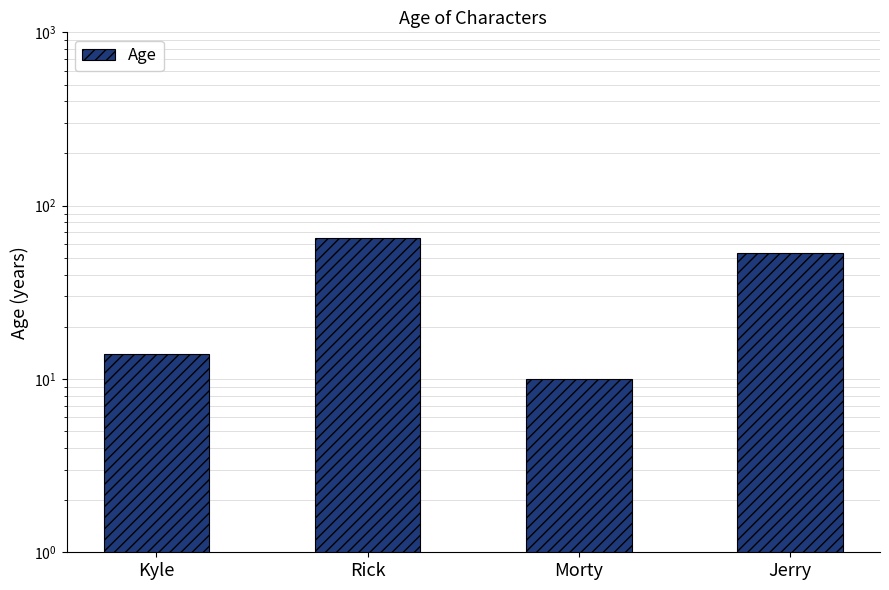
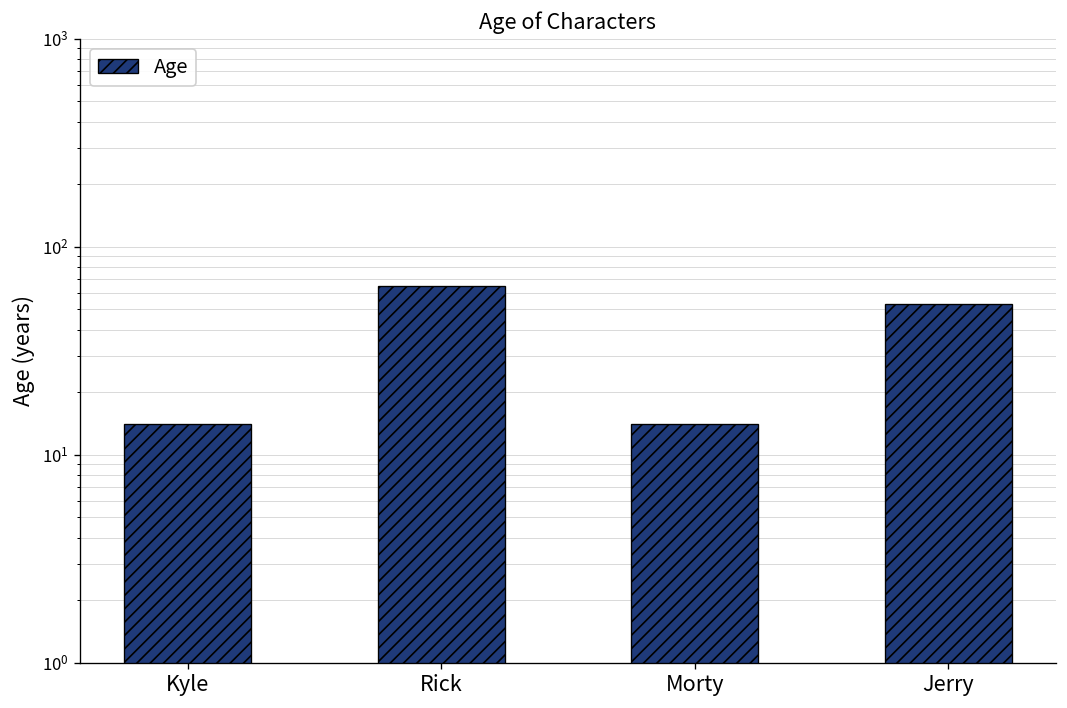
  {
    "Kyle": 14,
    "Rick": 65,
-   "Morty": 10,
+   "Morty": 14,
    "Jerry": 53
  }
